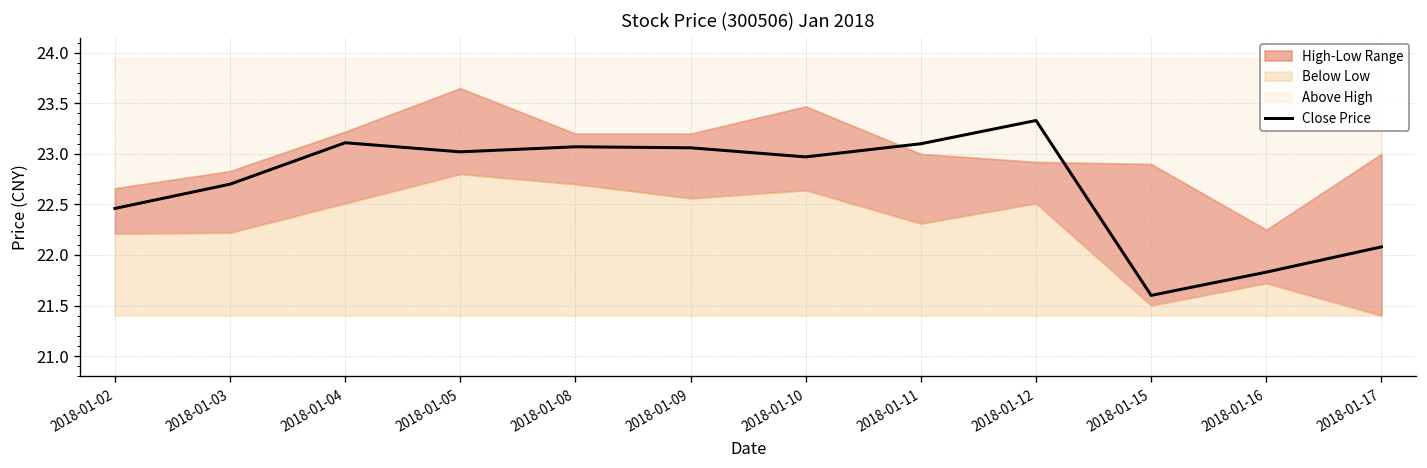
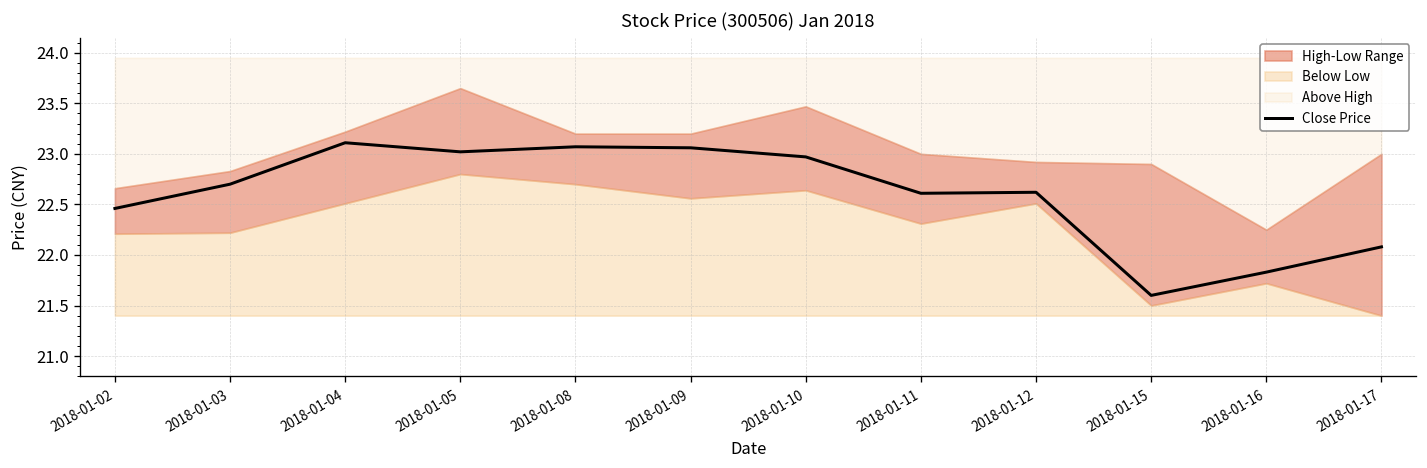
  {
    "Close Price": {
      "2018-01-02": 22.5,
      "2018-01-03": 22.7,
      "2018-01-04": 23.1,
      "2018-01-05": 23.0,
      "2018-01-08": 23.1,
      "2018-01-09": 23.1,
      "2018-01-10": 23.0,
-     "2018-01-11": 23.1,
-     "2018-01-12": 23.3,
+     "2018-01-11": 22.6,
+     "2018-01-12": 22.6,
      "2018-01-15": 21.6,
      "2018-01-16": 21.8,
      "2018-01-17": 22.1
    }
  }
